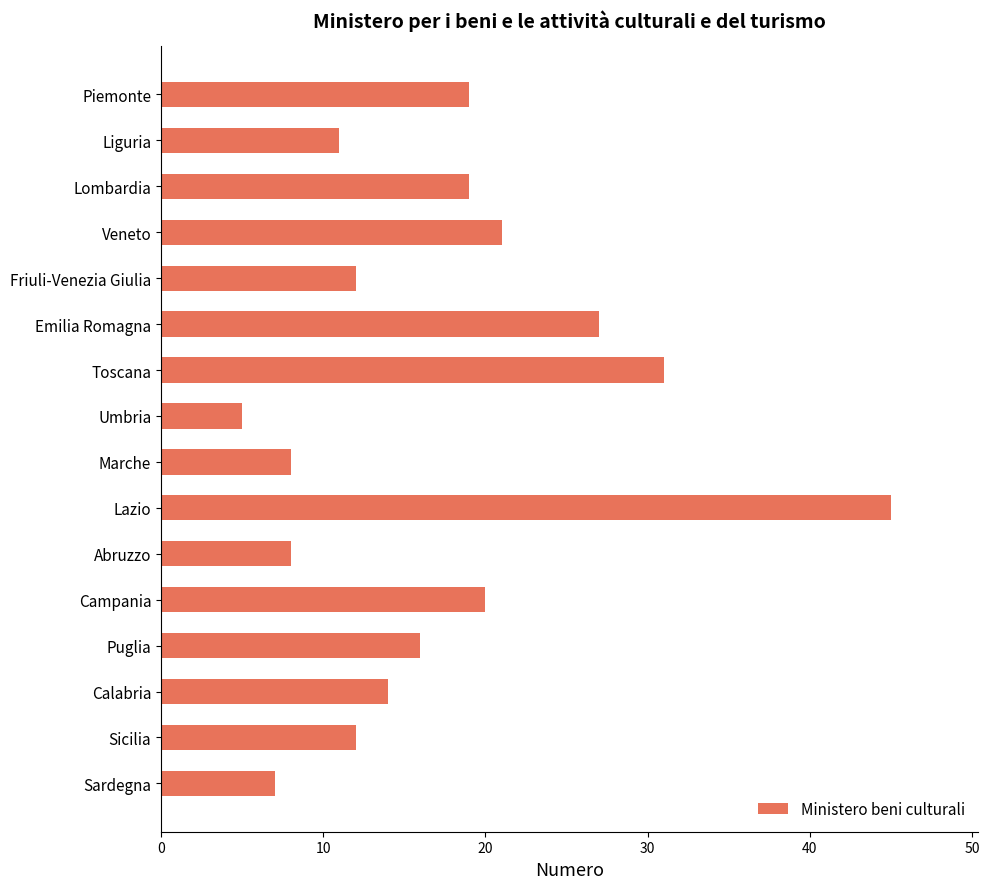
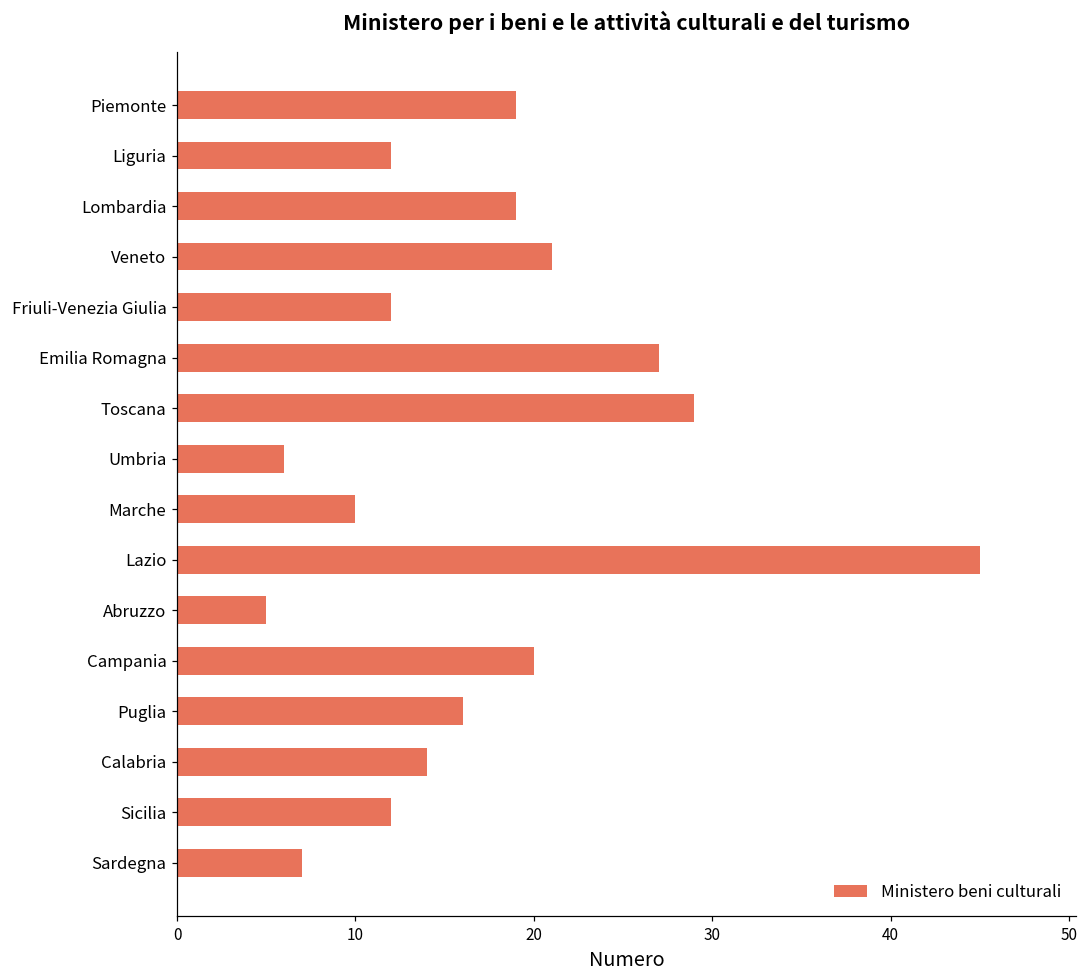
  {
    "Piemonte": 19,
-   "Liguria": 11,
+   "Liguria": 12,
    "Lombardia": 19,
    "Veneto": 21,
    "Friuli-Venezia Giulia": 12,
    "Emilia Romagna": 27,
-   "Toscana": 31,
-   "Umbria": 5,
-   "Marche": 8,
+   "Toscana": 29,
+   "Umbria": 6,
+   "Marche": 10,
    "Lazio": 45,
-   "Abruzzo": 8,
+   "Abruzzo": 5,
    "Campania": 20,
    "Puglia": 16,
    "Calabria": 14,
    "Sicilia": 12,
    "Sardegna": 7
  }
